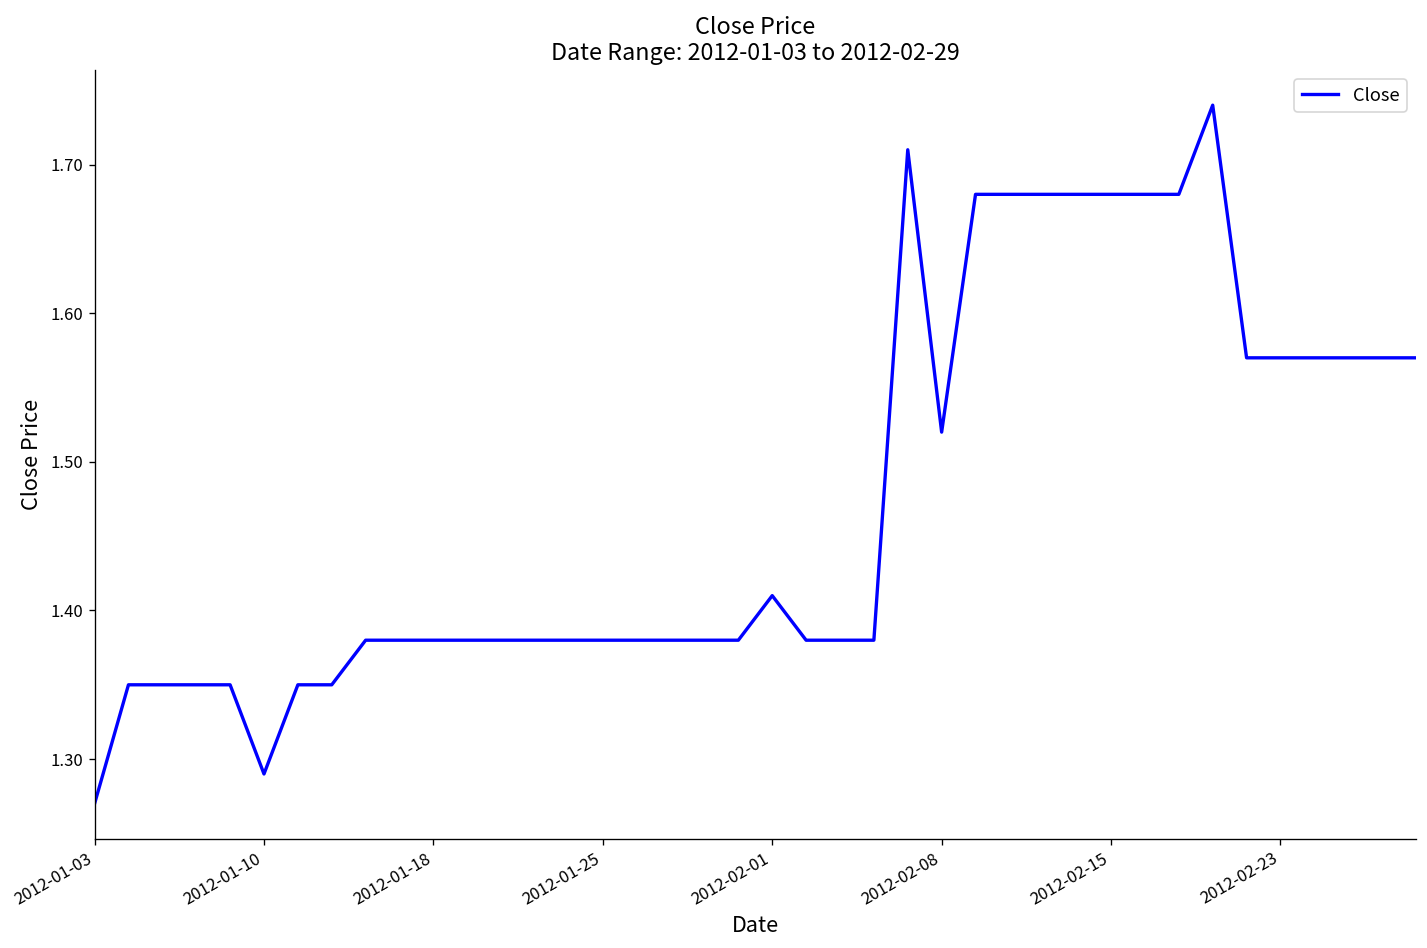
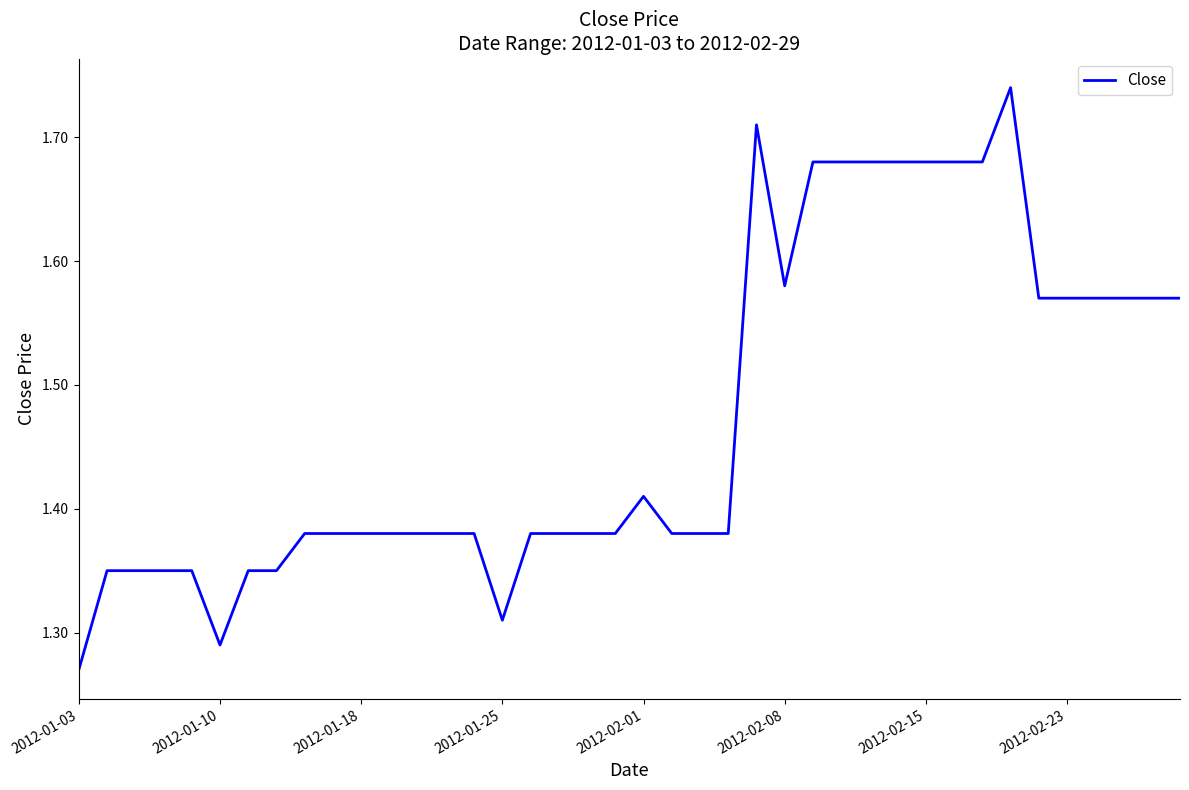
  {
    "2012-01-03": 1.27,
    "2012-01-10": 1.29,
    "2012-01-18": 1.38,
-   "2012-01-25": 1.38,
+   "2012-01-25": 1.31,
    "2012-02-01": 1.41,
-   "2012-02-08": 1.52,
+   "2012-02-08": 1.58,
    "2012-02-15": 1.68,
    "2012-02-23": 1.57
  }
